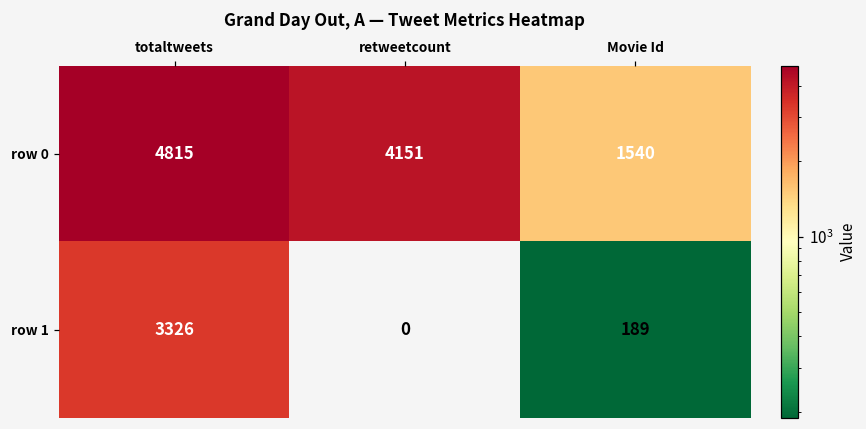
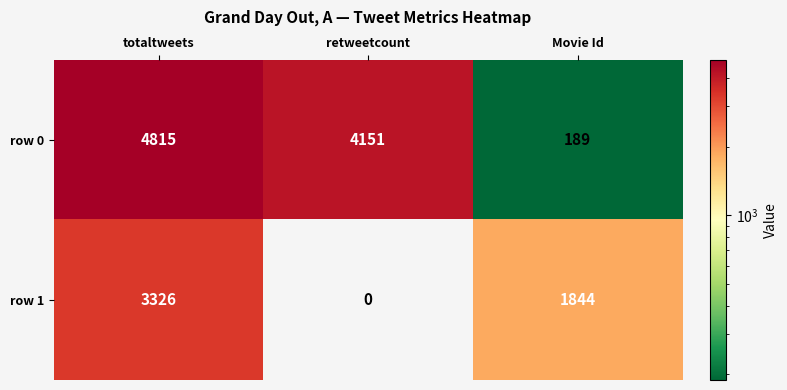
  {
    "row 0": {
      "totaltweets": 4815,
      "retweetcount": 4151,
-     "Movie Id": 1540
+     "Movie Id": 189
    },
    "row 1": {
      "totaltweets": 3326,
      "retweetcount": 0,
-     "Movie Id": 189
+     "Movie Id": 1844
    }
  }
